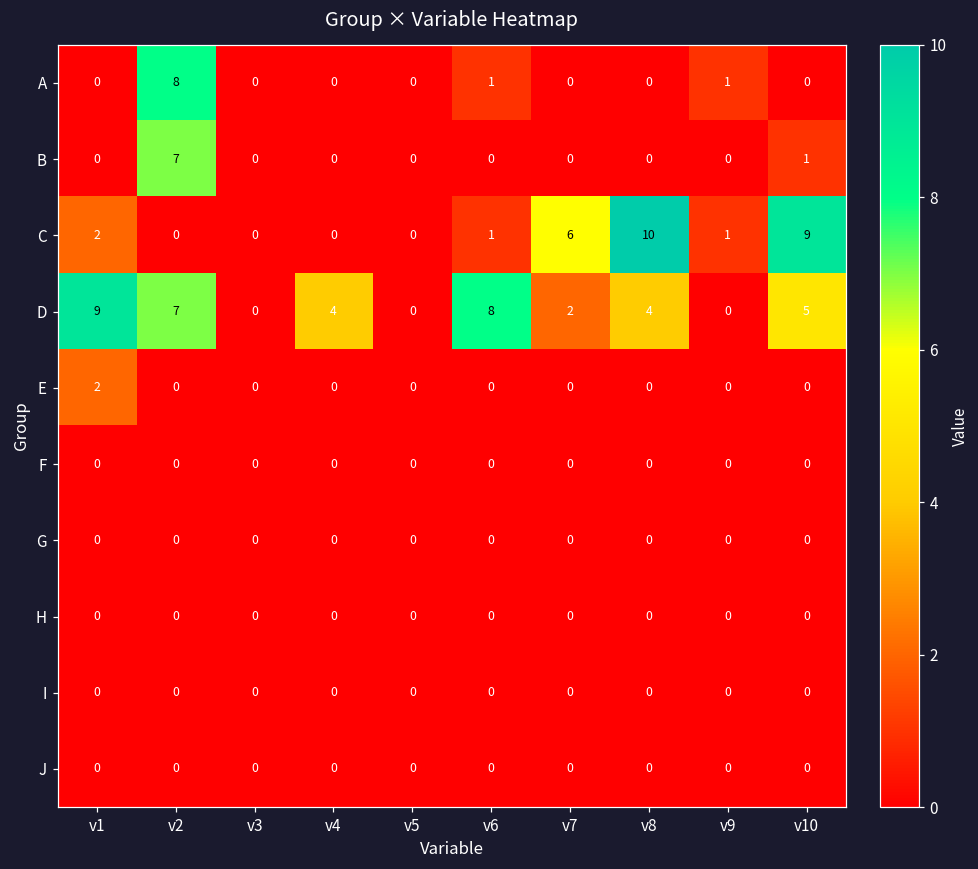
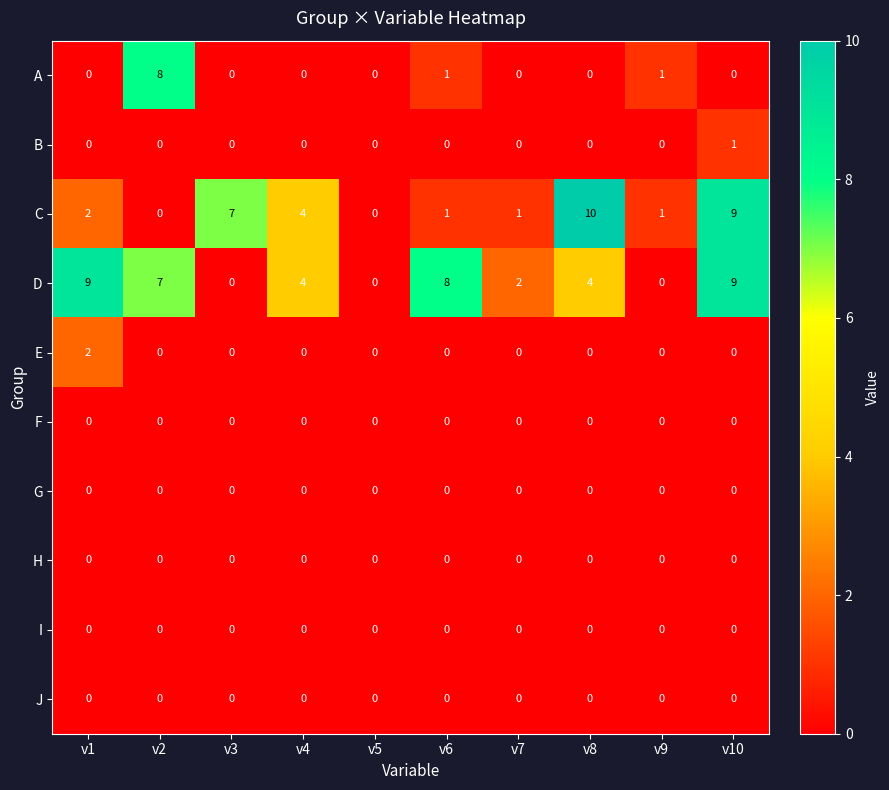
  {
    "A": {
      "v1": 0,
      "v2": 8,
      "v3": 0,
      "v4": 0,
      "v5": 0,
      "v6": 1,
      "v7": 0,
      "v8": 0,
      "v9": 1,
      "v10": 0
    },
    "B": {
      "v1": 0,
-     "v2": 7,
+     "v2": 0,
      "v3": 0,
      "v4": 0,
      "v5": 0,
      "v6": 0,
      "v7": 0,
      "v8": 0,
      "v9": 0,
      "v10": 1
    },
    "C": {
      "v1": 2,
      "v2": 0,
-     "v3": 0,
-     "v4": 0,
+     "v3": 7,
+     "v4": 4,
      "v5": 0,
      "v6": 1,
-     "v7": 6,
+     "v7": 1,
      "v8": 10,
      "v9": 1,
      "v10": 9
    },
    "D": {
      "v1": 9,
      "v2": 7,
      "v3": 0,
      "v4": 4,
      "v5": 0,
      "v6": 8,
      "v7": 2,
      "v8": 4,
      "v9": 0,
-     "v10": 5
+     "v10": 9
    },
    "E": {
      "v1": 2,
      "v2": 0,
      "v3": 0,
      "v4": 0,
      "v5": 0,
      "v6": 0,
      "v7": 0,
      "v8": 0,
      "v9": 0,
      "v10": 0
    },
    "F": {
      "v1": 0,
      "v2": 0,
      "v3": 0,
      "v4": 0,
      "v5": 0,
      "v6": 0,
      "v7": 0,
      "v8": 0,
      "v9": 0,
      "v10": 0
    },
    "G": {
      "v1": 0,
      "v2": 0,
      "v3": 0,
      "v4": 0,
      "v5": 0,
      "v6": 0,
      "v7": 0,
      "v8": 0,
      "v9": 0,
      "v10": 0
    },
    "H": {
      "v1": 0,
      "v2": 0,
      "v3": 0,
      "v4": 0,
      "v5": 0,
      "v6": 0,
      "v7": 0,
      "v8": 0,
      "v9": 0,
      "v10": 0
    },
    "I": {
      "v1": 0,
      "v2": 0,
      "v3": 0,
      "v4": 0,
      "v5": 0,
      "v6": 0,
      "v7": 0,
      "v8": 0,
      "v9": 0,
      "v10": 0
    },
    "J": {
      "v1": 0,
      "v2": 0,
      "v3": 0,
      "v4": 0,
      "v5": 0,
      "v6": 0,
      "v7": 0,
      "v8": 0,
      "v9": 0,
      "v10": 0
    }
  }
